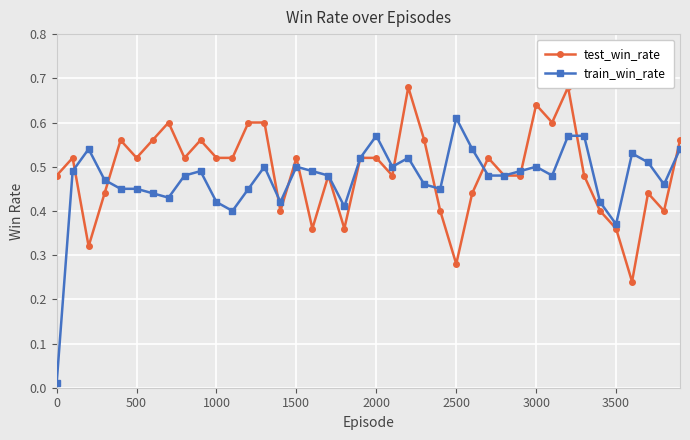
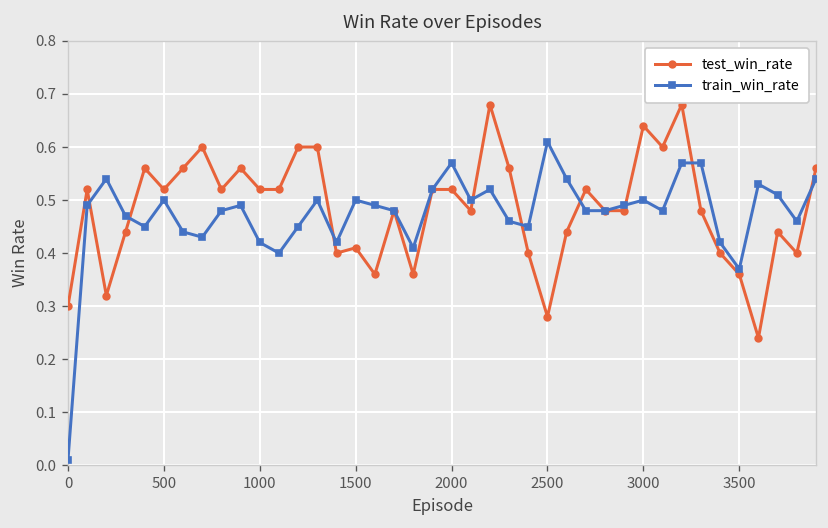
  {
    "test_win_rate": {
-     "0": 0.48,
+     "0": 0.30,
      "500": 0.52,
      "1000": 0.52,
-     "1500": 0.52,
+     "1500": 0.41,
      "2000": 0.52,
      "2500": 0.28,
      "3000": 0.64,
      "3500": 0.36
    },
    "train_win_rate": {
      "0": 0.01,
-     "500": 0.45,
+     "500": 0.50,
      "1000": 0.42,
      "1500": 0.50,
      "2000": 0.57,
      "2500": 0.61,
      "3000": 0.50,
      "3500": 0.37
    }
  }
